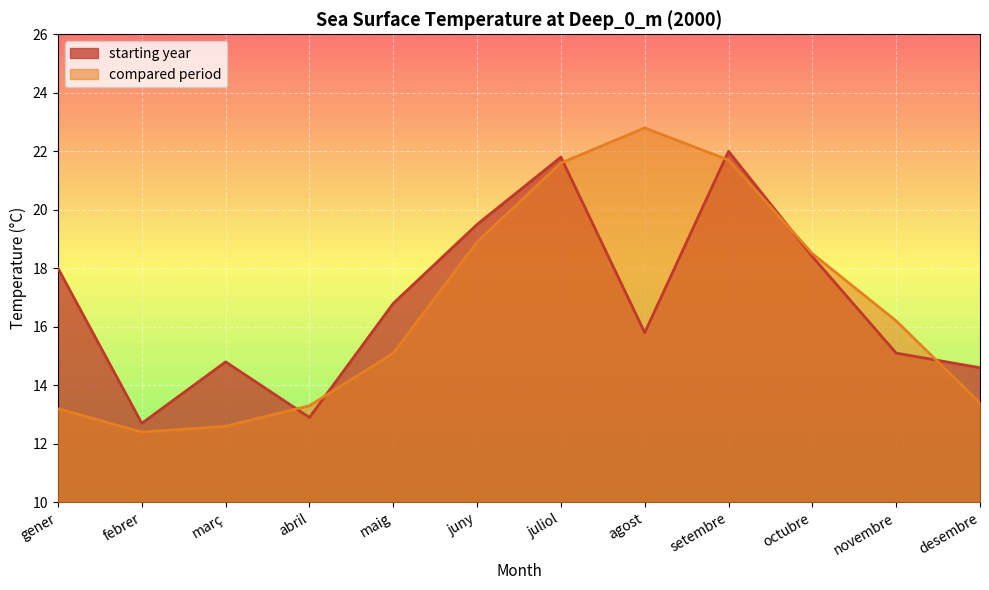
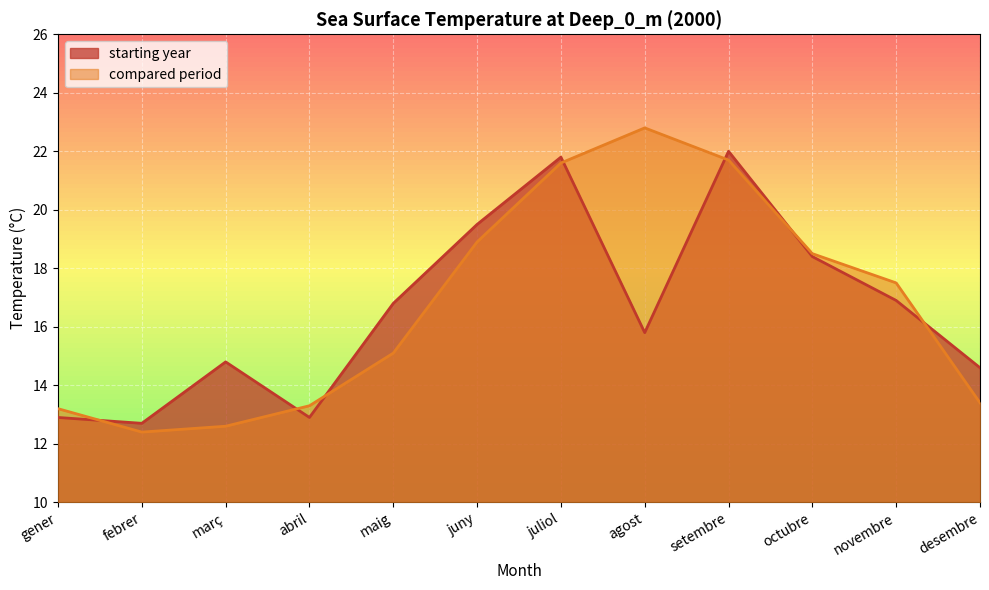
  {
    "starting year": {
-     "gener": 18.0,
+     "gener": 12.9,
      "febrer": 12.7,
      "març": 14.8,
      "abril": 12.9,
      "maig": 16.8,
      "juny": 19.5,
      "juliol": 21.8,
      "agost": 15.8,
      "setembre": 22.0,
      "octubre": 18.4,
-     "novembre": 15.1,
+     "novembre": 16.9,
      "desembre": 14.6
    },
    "compared period": {
      "gener": 13.2,
      "febrer": 12.4,
      "març": 12.6,
      "abril": 13.3,
      "maig": 15.1,
      "juny": 18.9,
      "juliol": 21.6,
      "agost": 22.8,
      "setembre": 21.7,
      "octubre": 18.5,
-     "novembre": 16.2,
+     "novembre": 17.5,
      "desembre": 13.4
    }
  }
